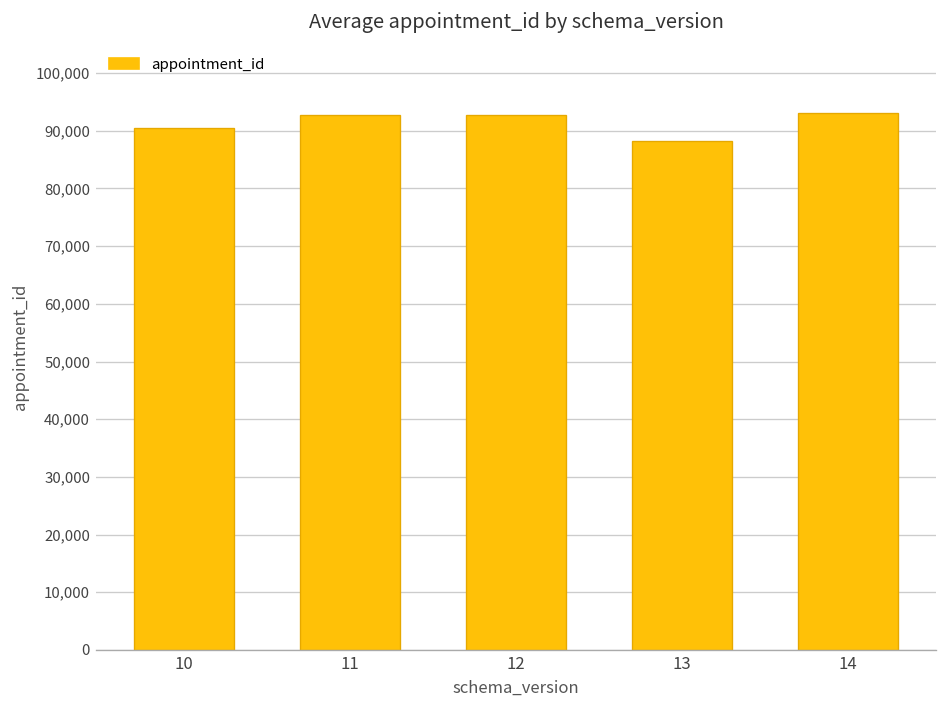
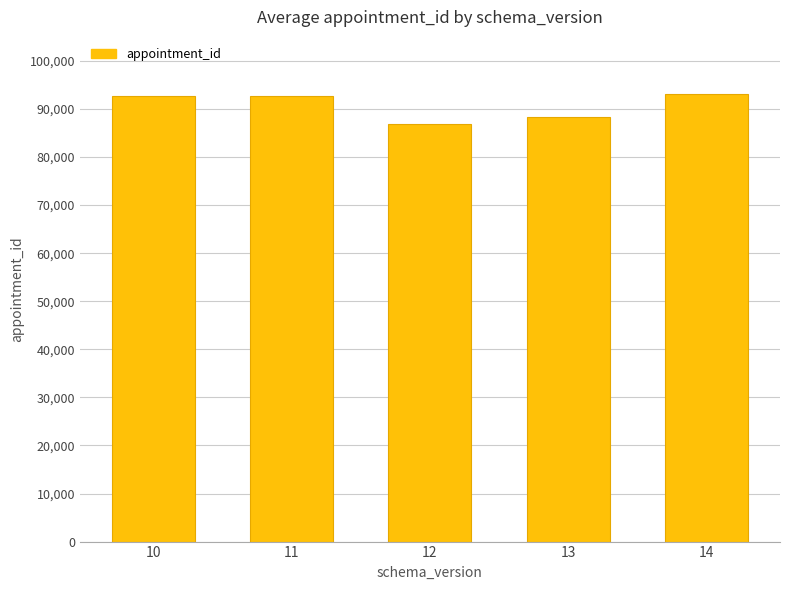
  {
-   "10": "90,000",
+   "10": "93,000",
    "11": "93,000",
-   "12": "93,000",
+   "12": "87,000",
    "13": "88,000",
    "14": "93,000"
  }
